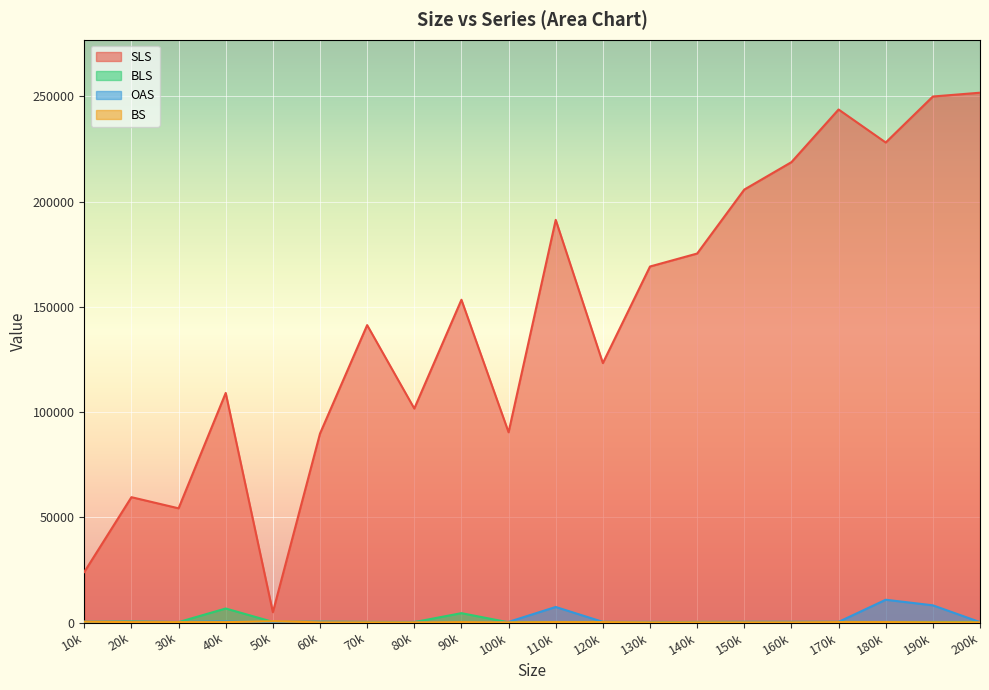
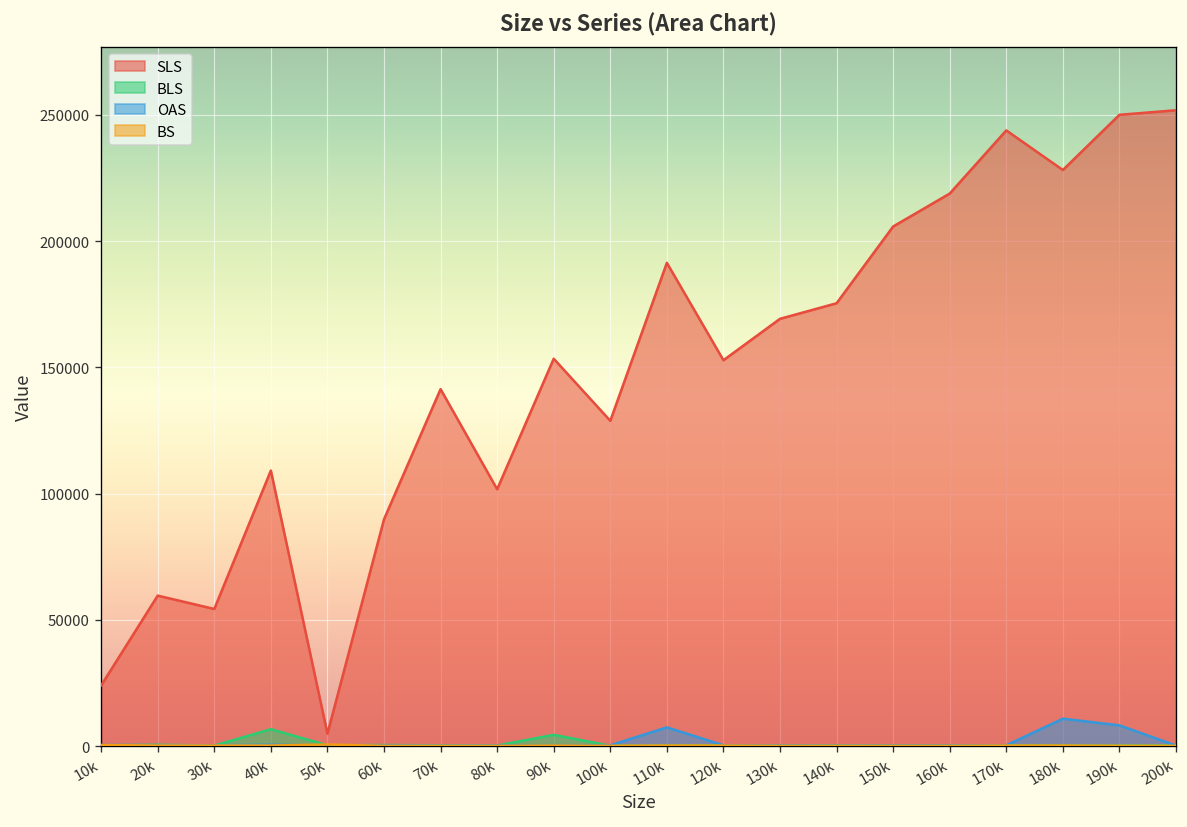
  {
    "SLS": {
      "10k": 24000,
      "20k": 60000,
      "30k": 54000,
      "40k": 109000,
      "50k": 5000,
      "60k": 90000,
      "70k": 141000,
      "80k": 102000,
      "90k": 153000,
-     "100k": 90000,
+     "100k": 129000,
      "110k": 191000,
-     "120k": 123000,
+     "120k": 153000,
      "130k": 169000,
      "140k": 175000,
      "150k": 206000,
      "160k": 219000,
      "170k": 244000,
      "180k": 228000,
      "190k": 250000,
      "200k": 252000
    },
    "BLS": {
      "40k": 7000,
      "90k": 4000
    },
    "OAS": {
      "110k": 7000,
      "180k": 11000,
      "190k": 8000
    }
  }
